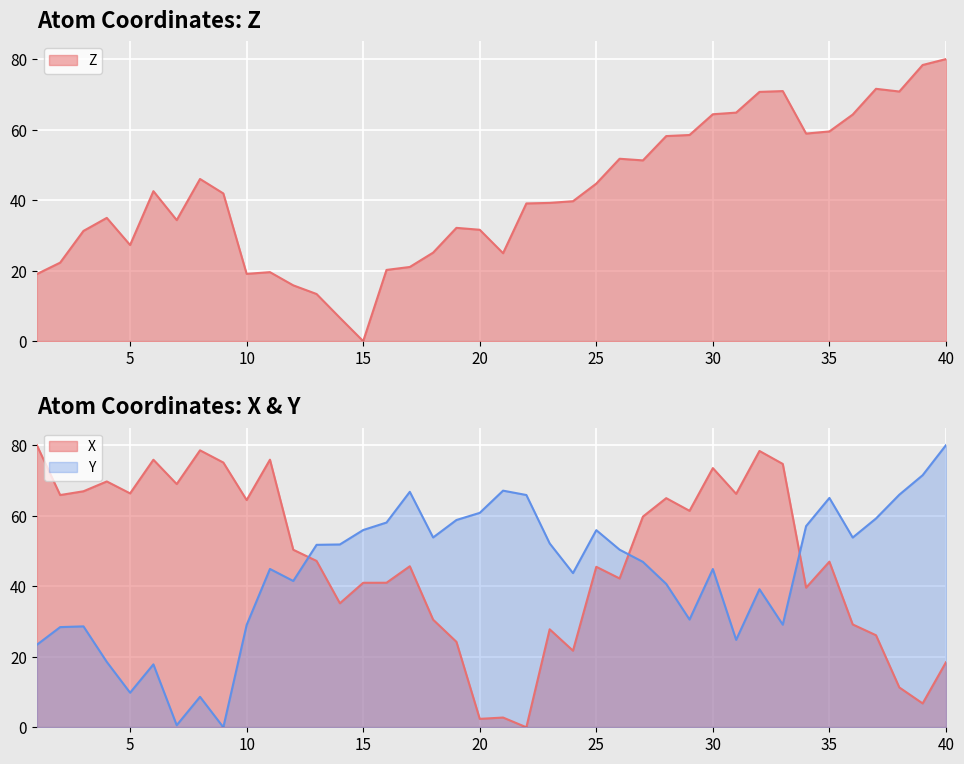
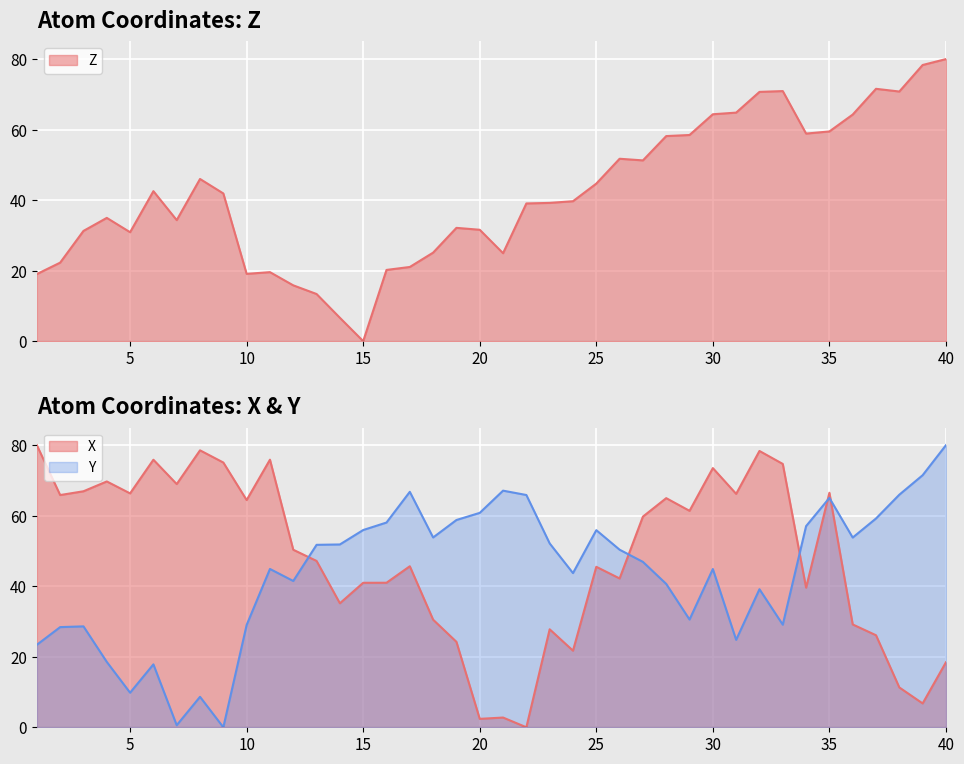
  {
    "Atom Coordinates: Z": {
-     "5": 27,
+     "5": 31,
      "10": 19,
      "15": 0,
      "20": 32,
      "25": 45,
      "30": 64,
      "35": 59,
      "40": 80
    },
    "Atom Coordinates: X & Y": {
      "X": {
        "5": 66,
        "10": 64,
        "15": 41,
        "20": 2,
        "25": 46,
        "30": 74,
-       "35": 47,
+       "35": 67,
        "40": 18
      },
      "Y": {
        "5": 10,
        "10": 29,
        "15": 56,
        "20": 61,
        "25": 56,
        "30": 45,
        "35": 65,
        "40": 80
      }
    }
  }
